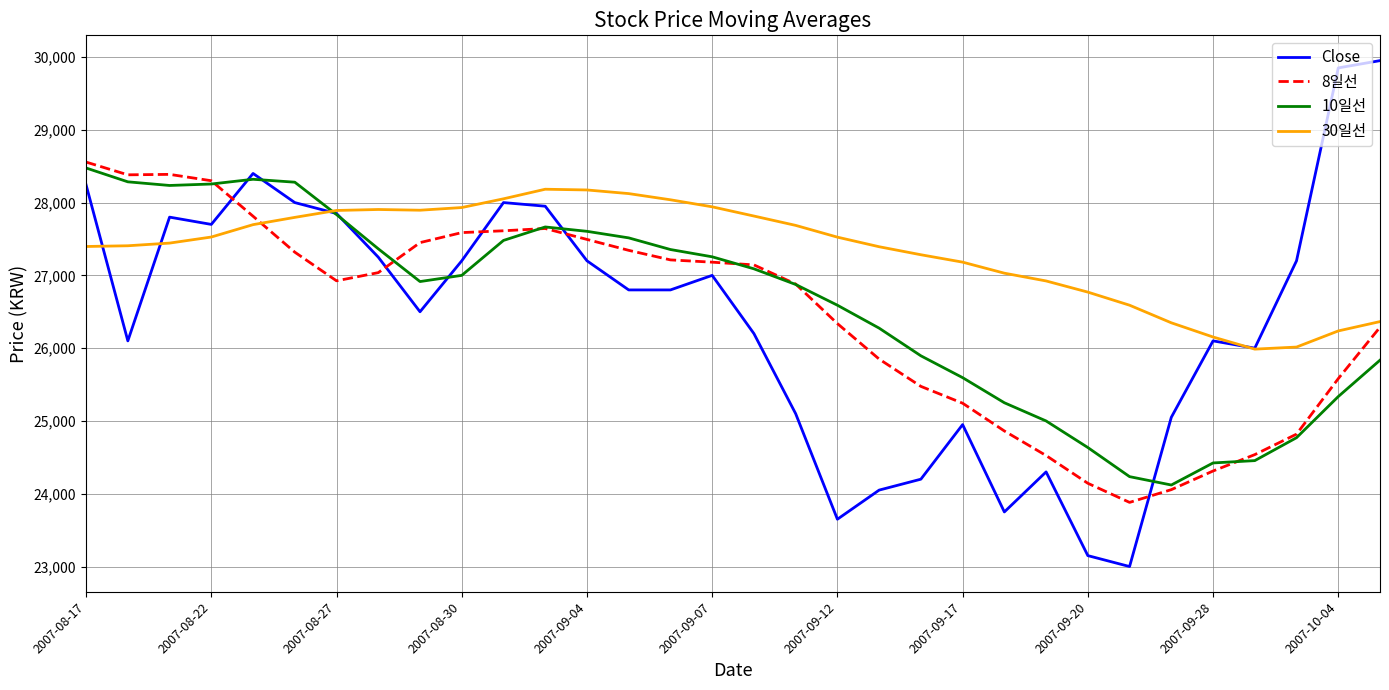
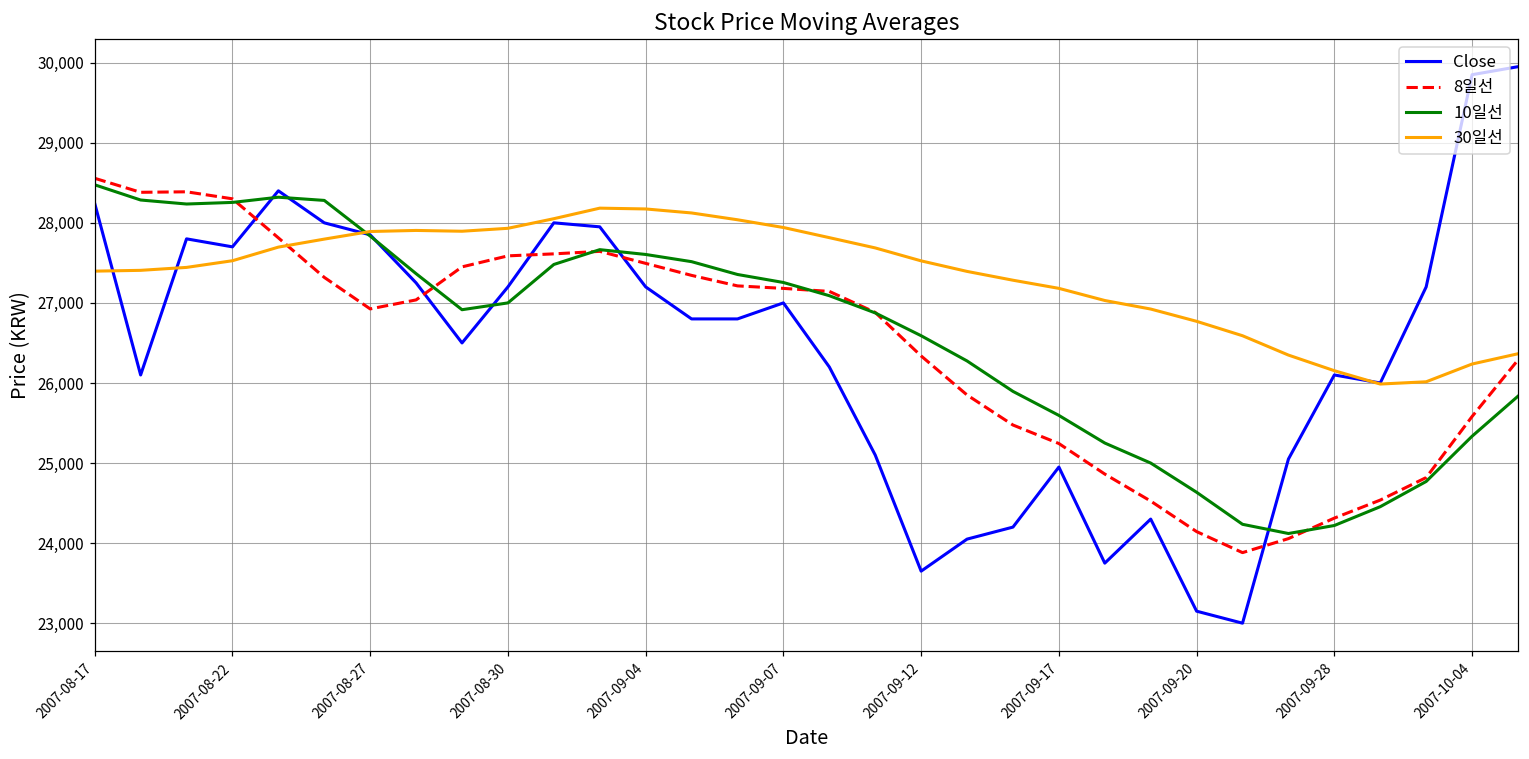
  {
    "Close": {
      "2007-08-17": "28,200",
      "2007-08-22": "27,700",
      "2007-08-30": "27,200",
      "2007-09-04": "27,200",
      "2007-09-07": "27,000",
      "2007-09-12": "23,700",
      "2007-09-17": "25,000",
      "2007-09-20": "23,200",
      "2007-09-28": "26,100"
    },
    "8일선": {
      "2007-08-17": "28,600",
      "2007-08-22": "28,300",
      "2007-08-27": "26,900",
      "2007-08-30": "27,600",
      "2007-09-04": "27,500",
      "2007-09-07": "27,200",
      "2007-09-12": "26,300",
      "2007-09-17": "25,200",
      "2007-09-20": "24,100",
      "2007-09-28": "24,300",
      "2007-10-04": "25,600"
    },
    "10일선": {
      "2007-08-17": "28,500",
      "2007-08-22": "28,300",
      "2007-08-30": "27,000",
      "2007-09-04": "27,600",
      "2007-09-07": "27,300",
      "2007-09-12": "26,600",
      "2007-09-17": "25,600",
      "2007-09-20": "24,600",
-     "2007-09-28": "24,400",
+     "2007-09-28": "24,200",
      "2007-10-04": "25,300"
    },
    "30일선": {
      "2007-08-17": "27,400",
      "2007-08-22": "27,500",
      "2007-08-27": "27,900",
      "2007-08-30": "27,900",
      "2007-09-04": "28,200",
      "2007-09-07": "27,900",
      "2007-09-12": "27,500",
      "2007-09-17": "27,200",
      "2007-09-20": "26,800",
      "2007-09-28": "26,200",
      "2007-10-04": "26,200"
    }
  }
